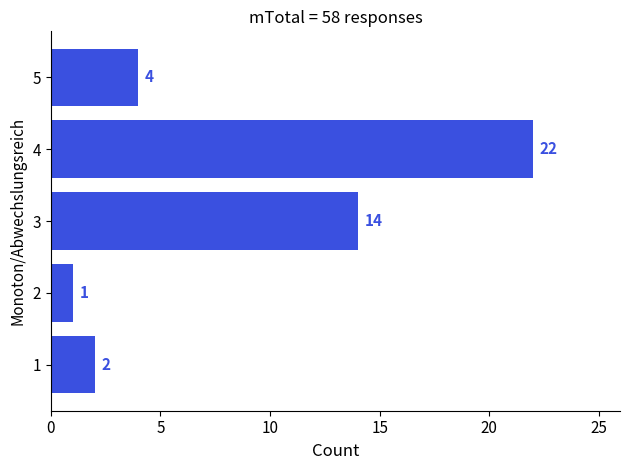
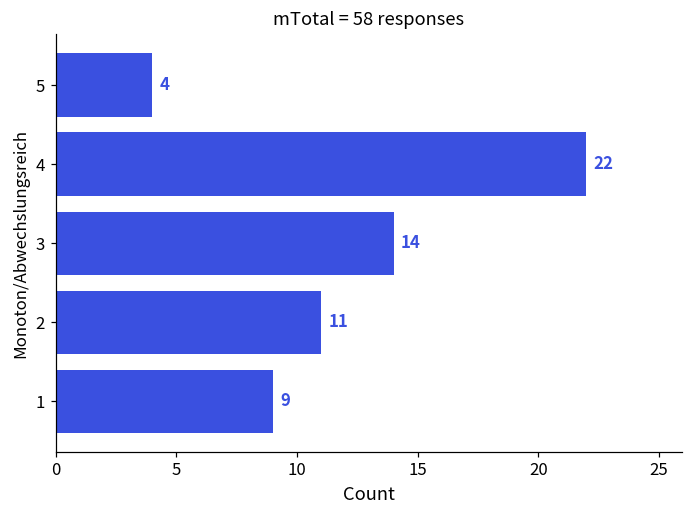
  {
    "5": 4,
    "4": 22,
    "3": 14,
-   "2": 1,
-   "1": 2
+   "2": 11,
+   "1": 9
  }
